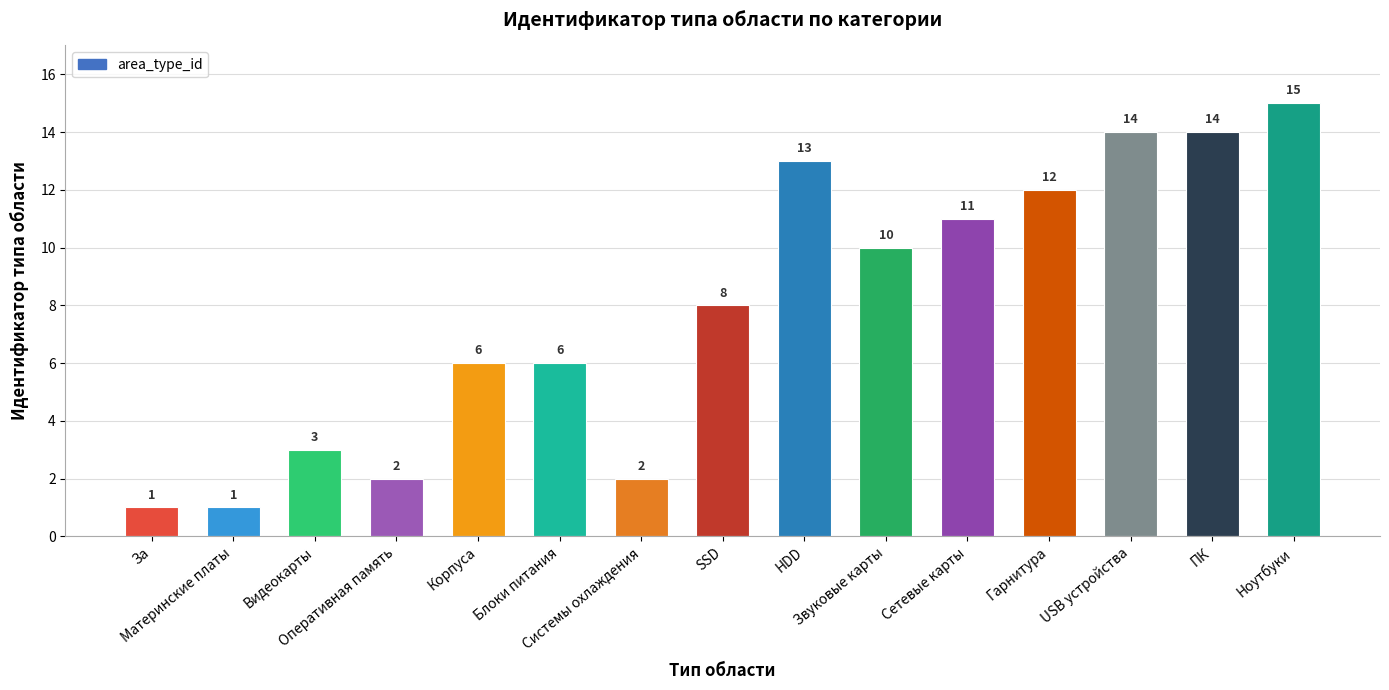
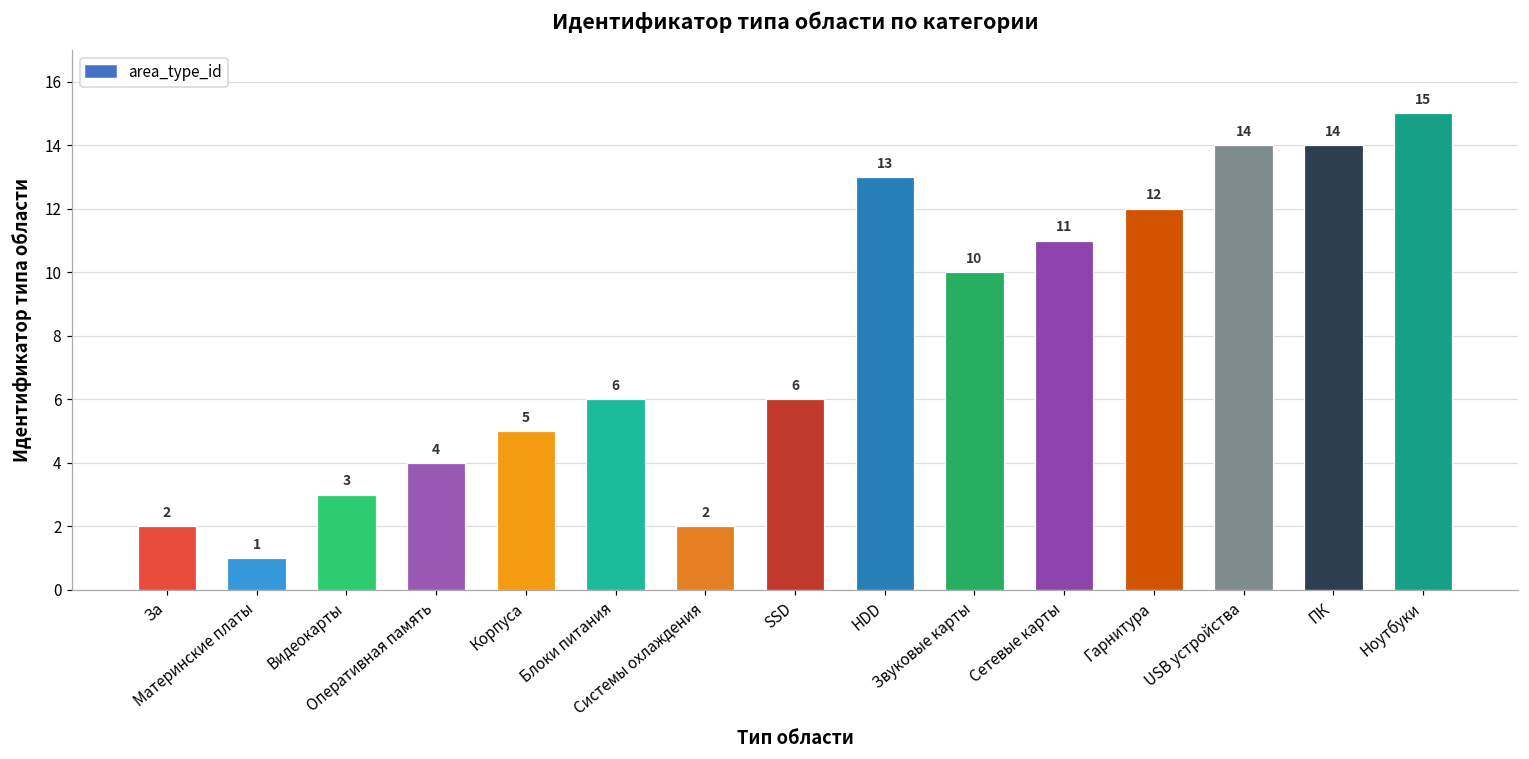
  {
-   "За": 1,
+   "За": 2,
    "Материнские платы": 1,
    "Видеокарты": 3,
-   "Оперативная память": 2,
-   "Корпуса": 6,
+   "Оперативная память": 4,
+   "Корпуса": 5,
    "Блоки питания": 6,
    "Системы охлаждения": 2,
-   "SSD": 8,
+   "SSD": 6,
    "HDD": 13,
    "Звуковые карты": 10,
    "Сетевые карты": 11,
    "Гарнитура": 12,
    "USB устройства": 14,
    "ПК": 14,
    "Ноутбуки": 15
  }
